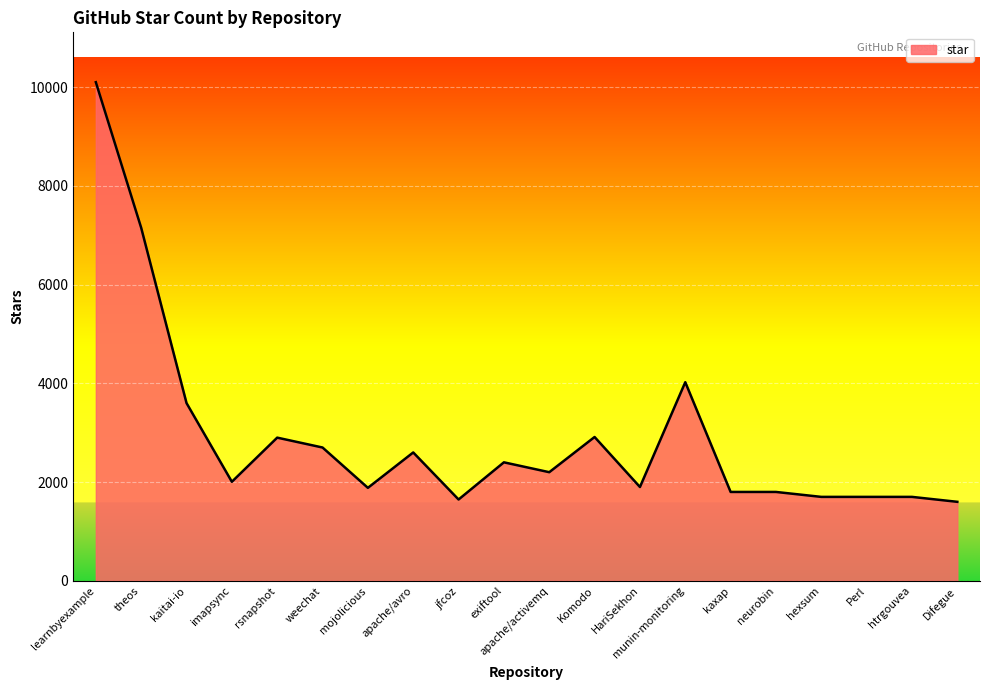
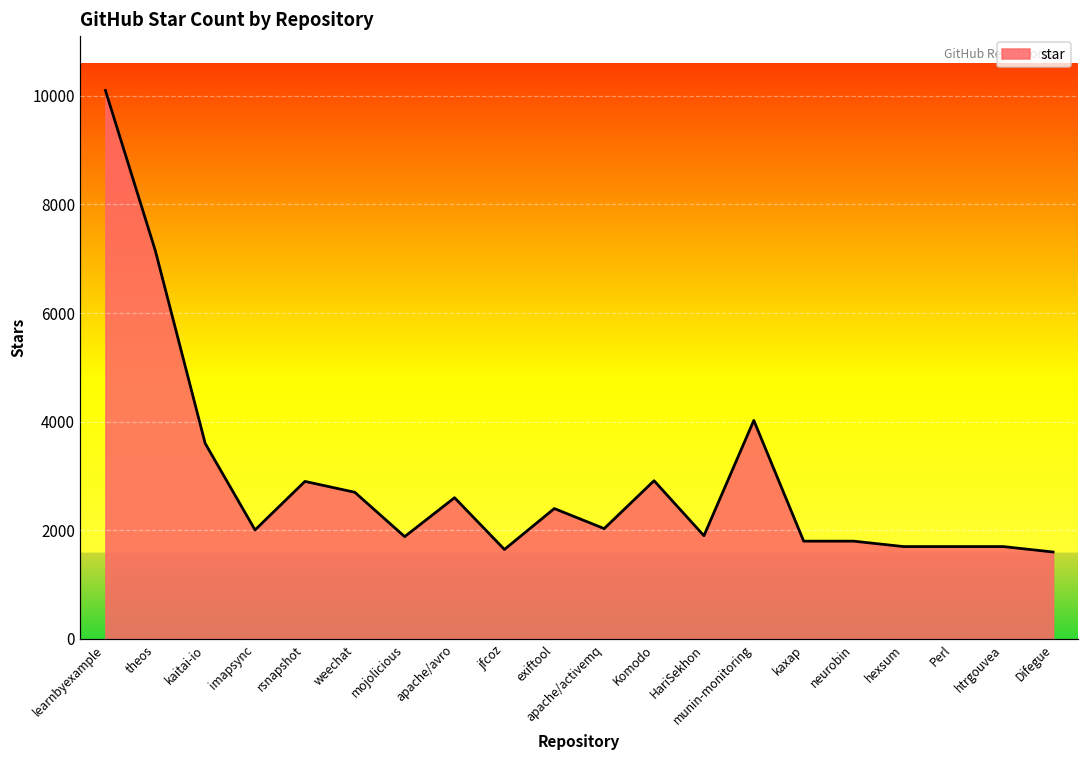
  {
    "learnbyexample": 10100,
    "theos": 7200,
    "kaitai-io": 3600,
    "imapsync": 2000,
    "rsnapshot": 2900,
    "weechat": 2700,
    "mojolicious": 1900,
    "apache/avro": 2600,
    "jfcoz": 1600,
    "exiftool": 2400,
-   "apache/activemq": 2200,
+   "apache/activemq": 2000,
    "Komodo": 2900,
    "HariSekhon": 1900,
    "munin-monitoring": 4000,
    "kaxap": 1800,
    "neurobin": 1800,
    "hexsum": 1700,
    "Perl": 1700,
    "htrgouvea": 1700,
    "Difegue": 1600
  }
